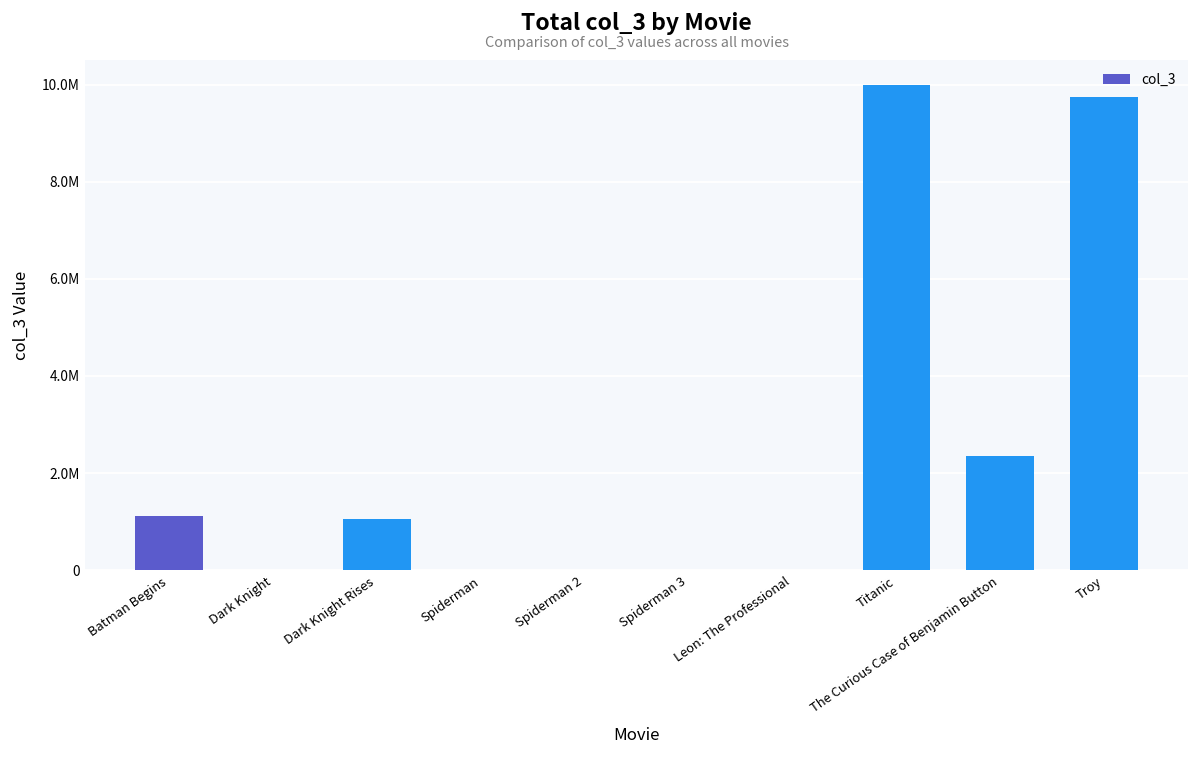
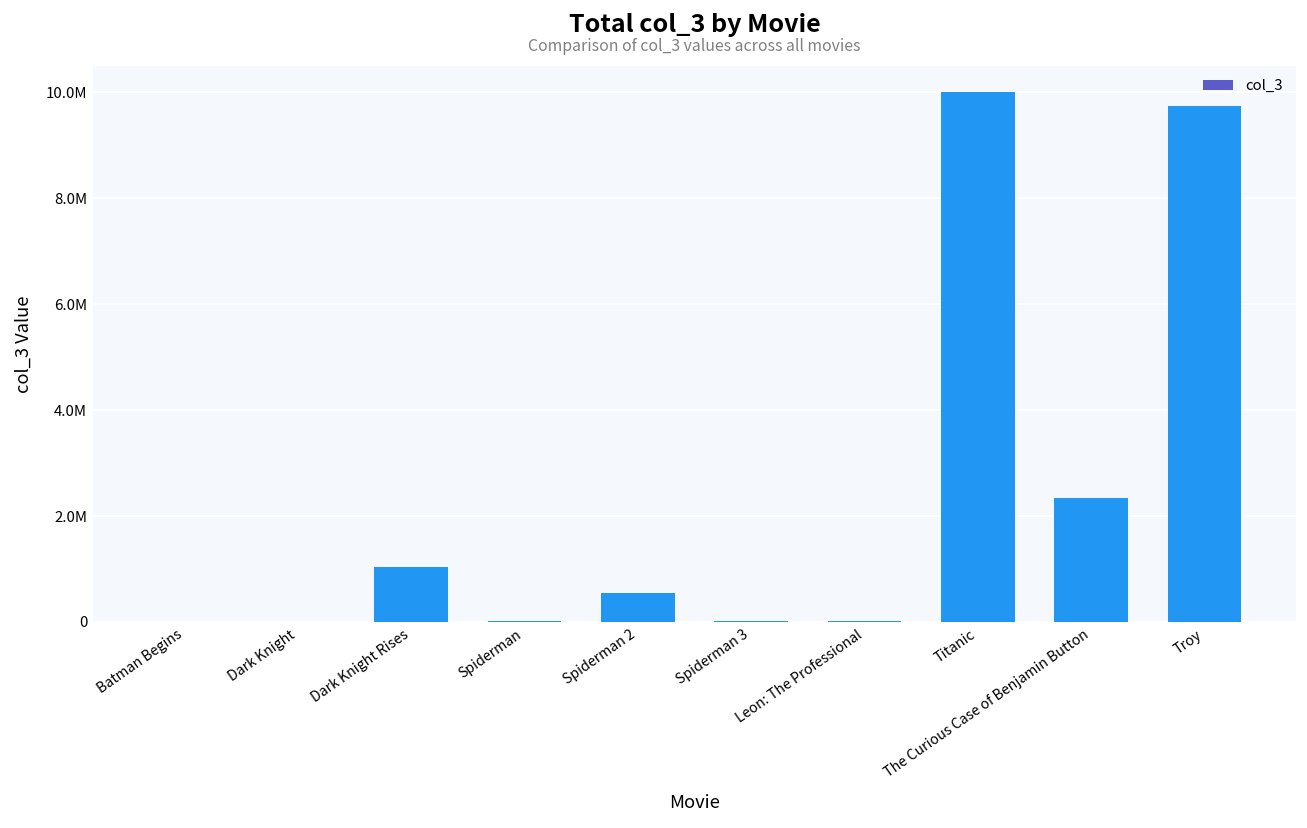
  {
-   "Batman Begins": 1100000,
+   "Batman Begins": 0,
    "Dark Knight Rises": 1000000,
-   "Spiderman 2": 0,
+   "Spiderman 2": 500000,
    "Titanic": 10000000,
    "The Curious Case of Benjamin Button": 2300000,
    "Troy": 9700000
  }
